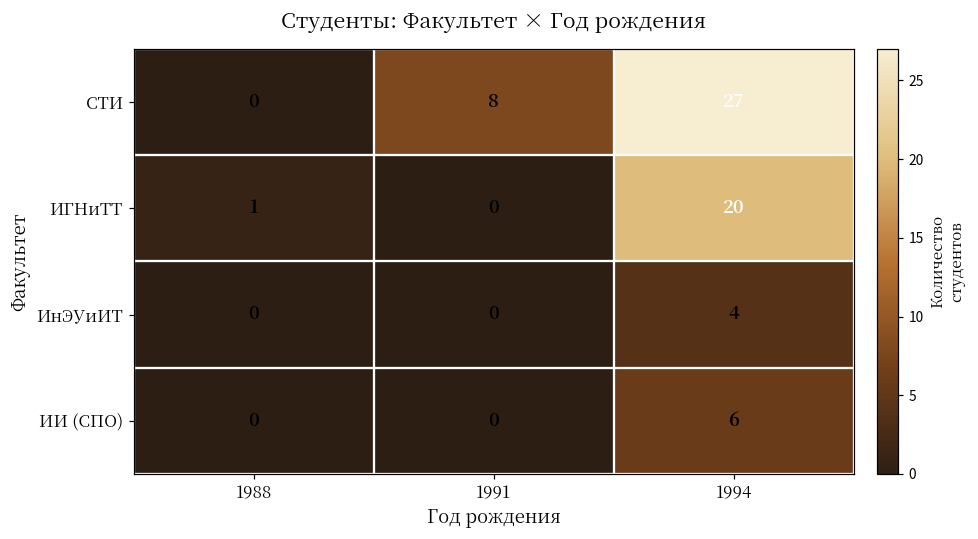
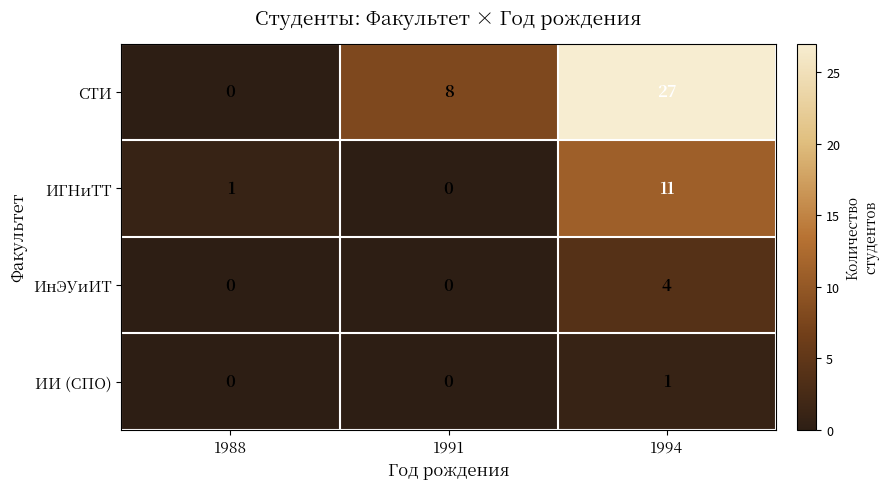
  {
    "СТИ": {
      "1991": 8
    },
    "ИГНиТТ": {
      "1988": 1,
-     "1994": 20
+     "1994": 11
    },
    "ИнЭУиИТ": {
      "1994": 4
    },
    "ИИ (СПО)": {
-     "1994": 6
+     "1994": 1
    }
  }
